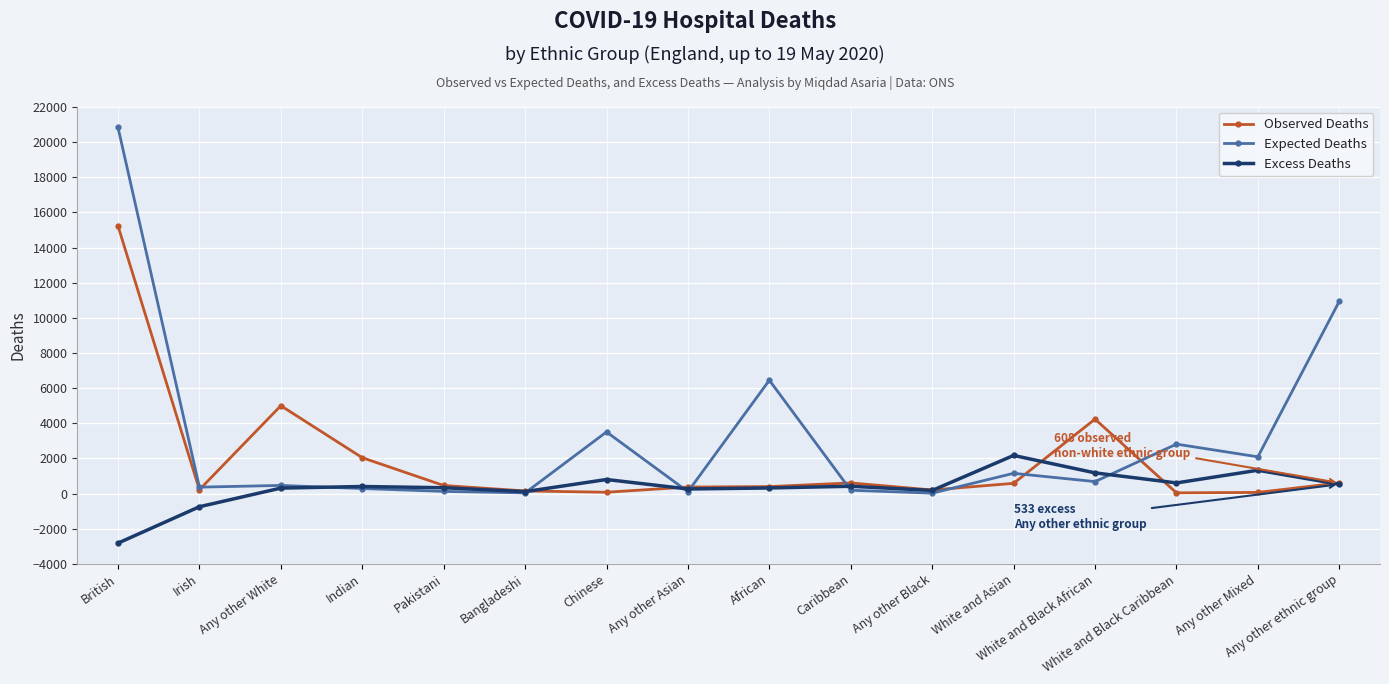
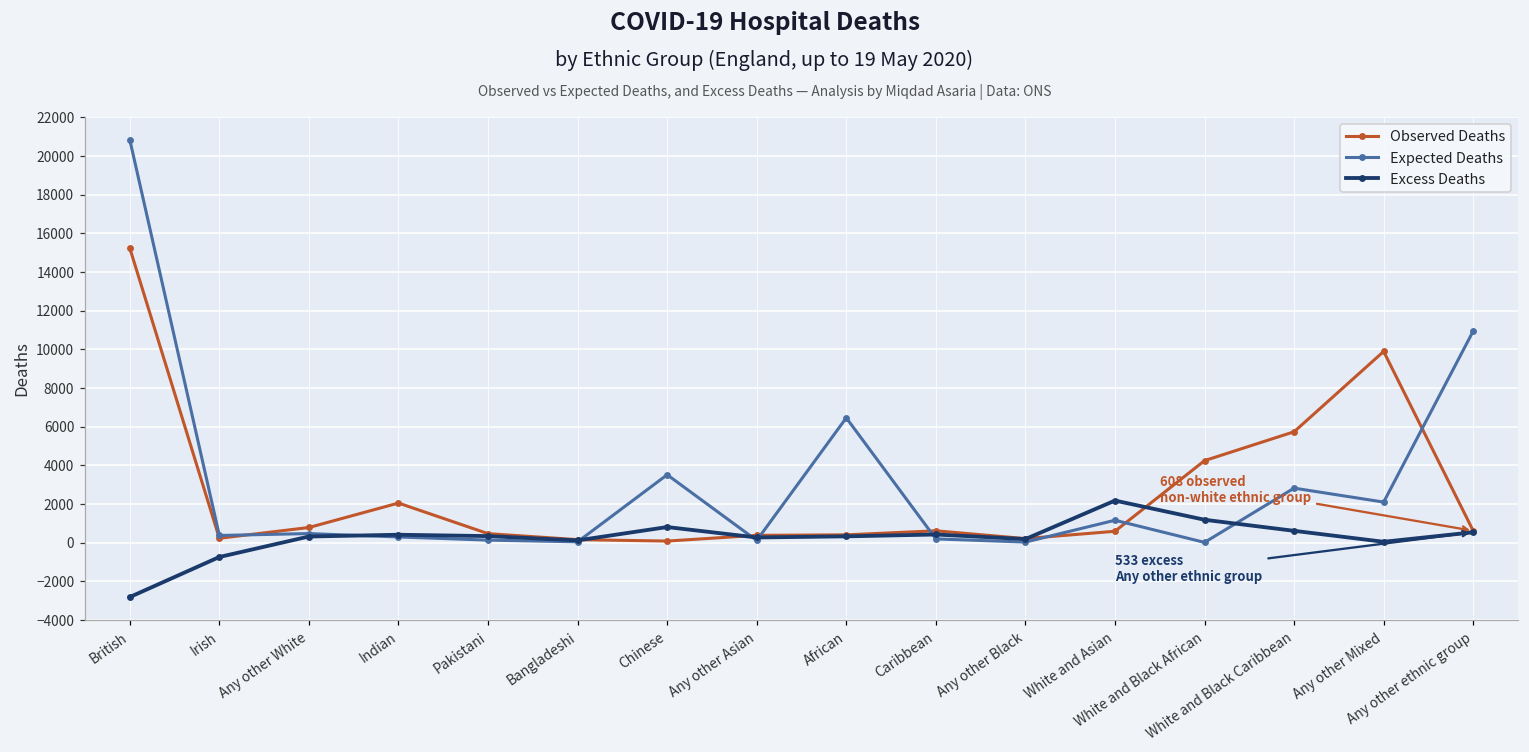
  {
    "Observed Deaths": {
      "British": 15200,
      "Irish": 200,
-     "Any other White": 5000,
+     "Any other White": 800,
      "Indian": 2000,
      "Chinese": 100,
      "Caribbean": 600,
      "White and Black African": 4200,
-     "White and Black Caribbean": 0,
-     "Any other Mixed": 100
+     "White and Black Caribbean": 5700,
+     "Any other Mixed": 9900
    },
    "Expected Deaths": {
      "British": 20800,
      "Irish": 400,
      "Any other White": 500,
      "Pakistani": 100,
      "Chinese": 3500,
      "Any other Asian": 100,
      "African": 6500,
      "Caribbean": 200,
      "Any other Black": 0,
      "White and Asian": 1200,
-     "White and Black African": 700,
+     "White and Black African": 0,
      "Any other ethnic group": 10900
    },
    "Excess Deaths": {
      "British": -2800,
      "Irish": -700,
      "Any other White": 300,
      "Chinese": 800,
      "Caribbean": 400,
      "White and Asian": 2200,
-     "Any other Mixed": 1300
+     "Any other Mixed": 0
    }
  }
